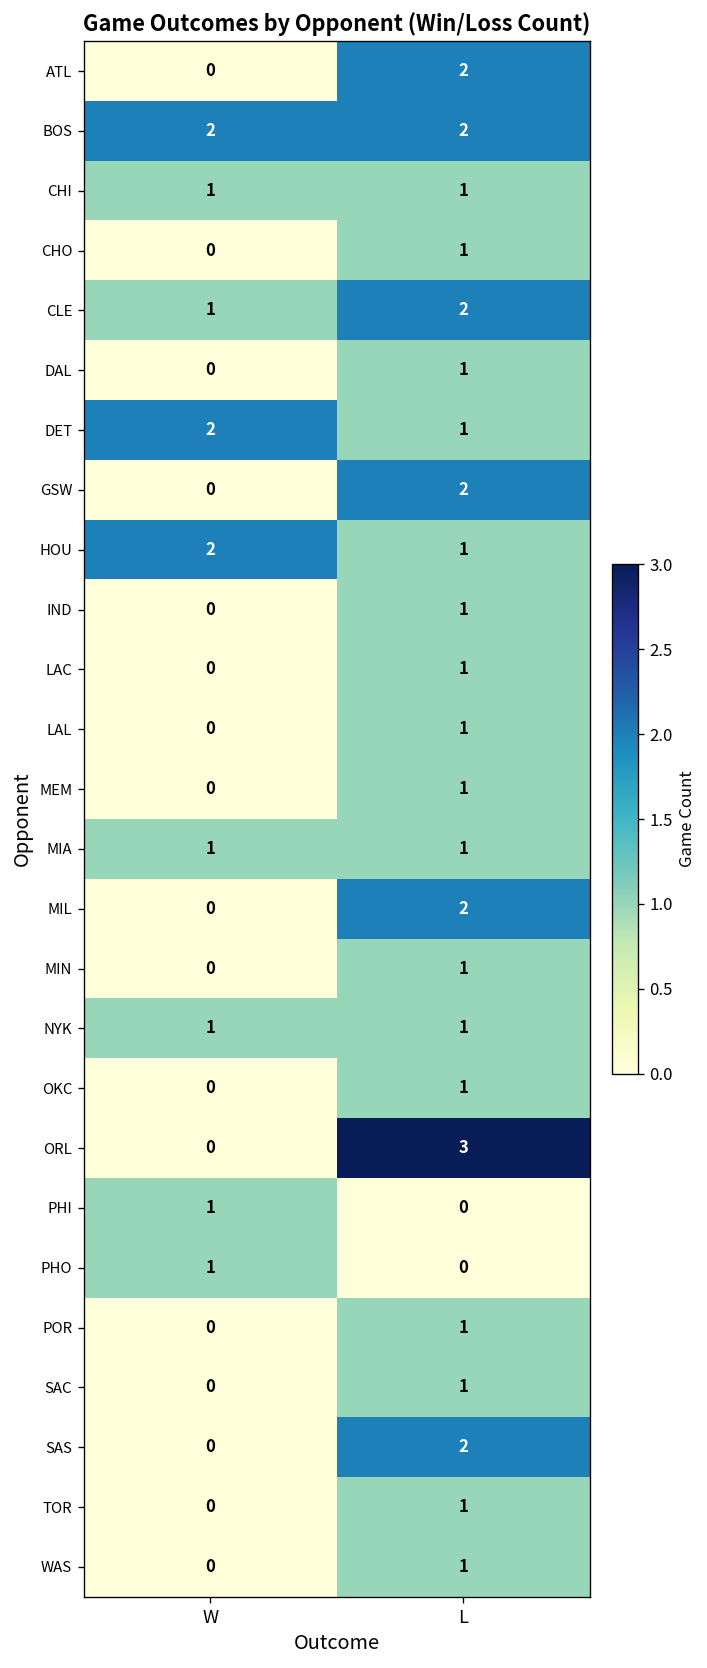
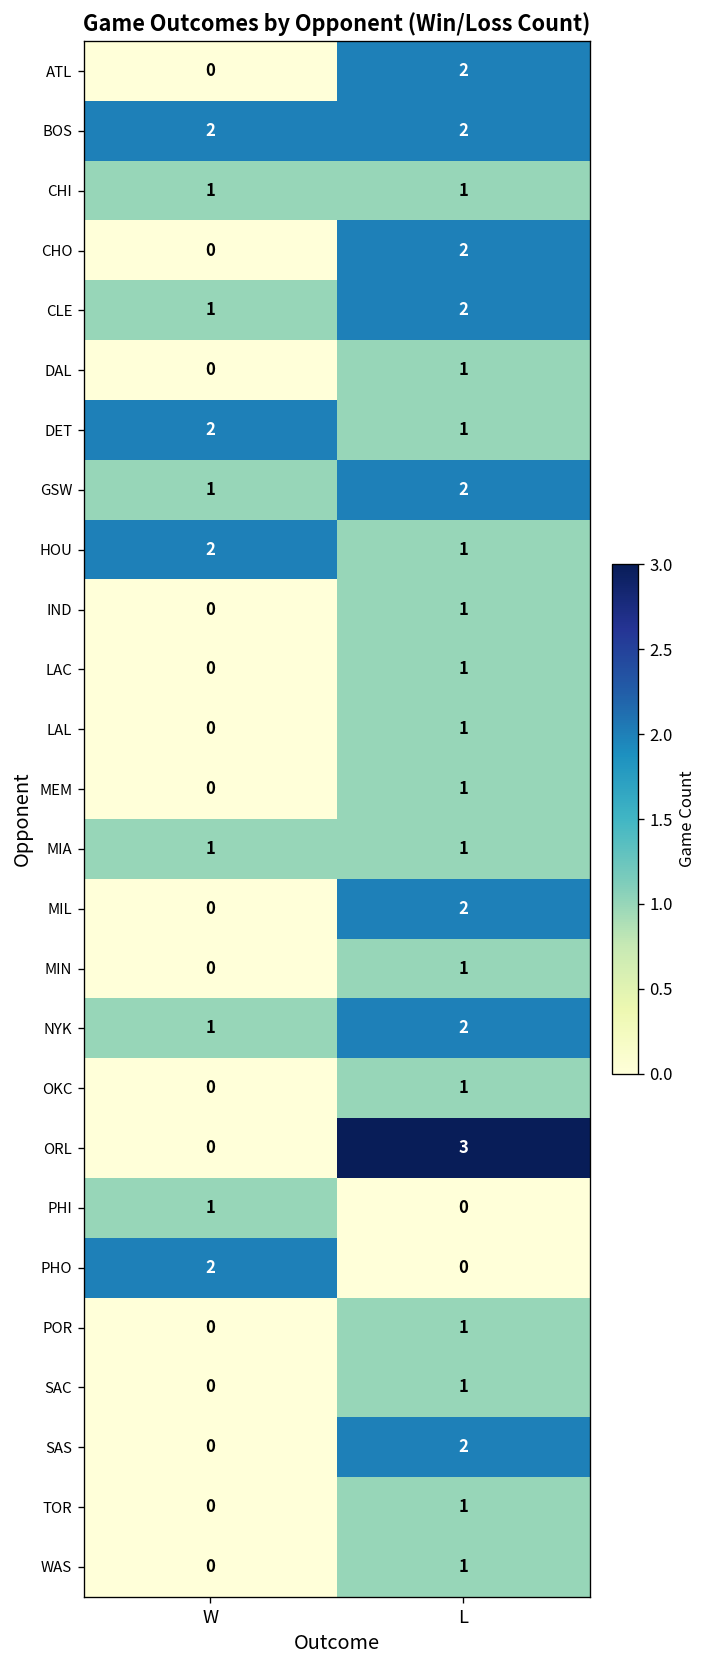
  {
    "ATL": {
      "W": 0,
      "L": 2
    },
    "BOS": {
      "W": 2,
      "L": 2
    },
    "CHI": {
      "W": 1,
      "L": 1
    },
    "CHO": {
      "W": 0,
-     "L": 1
+     "L": 2
    },
    "CLE": {
      "W": 1,
      "L": 2
    },
    "DAL": {
      "W": 0,
      "L": 1
    },
    "DET": {
      "W": 2,
      "L": 1
    },
    "GSW": {
-     "W": 0,
+     "W": 1,
      "L": 2
    },
    "HOU": {
      "W": 2,
      "L": 1
    },
    "IND": {
      "W": 0,
      "L": 1
    },
    "LAC": {
      "W": 0,
      "L": 1
    },
    "LAL": {
      "W": 0,
      "L": 1
    },
    "MEM": {
      "W": 0,
      "L": 1
    },
    "MIA": {
      "W": 1,
      "L": 1
    },
    "MIL": {
      "W": 0,
      "L": 2
    },
    "MIN": {
      "W": 0,
      "L": 1
    },
    "NYK": {
      "W": 1,
-     "L": 1
+     "L": 2
    },
    "OKC": {
      "W": 0,
      "L": 1
    },
    "ORL": {
      "W": 0,
      "L": 3
    },
    "PHI": {
      "W": 1,
      "L": 0
    },
    "PHO": {
-     "W": 1,
+     "W": 2,
      "L": 0
    },
    "POR": {
      "W": 0,
      "L": 1
    },
    "SAC": {
      "W": 0,
      "L": 1
    },
    "SAS": {
      "W": 0,
      "L": 2
    },
    "TOR": {
      "W": 0,
      "L": 1
    },
    "WAS": {
      "W": 0,
      "L": 1
    }
  }
